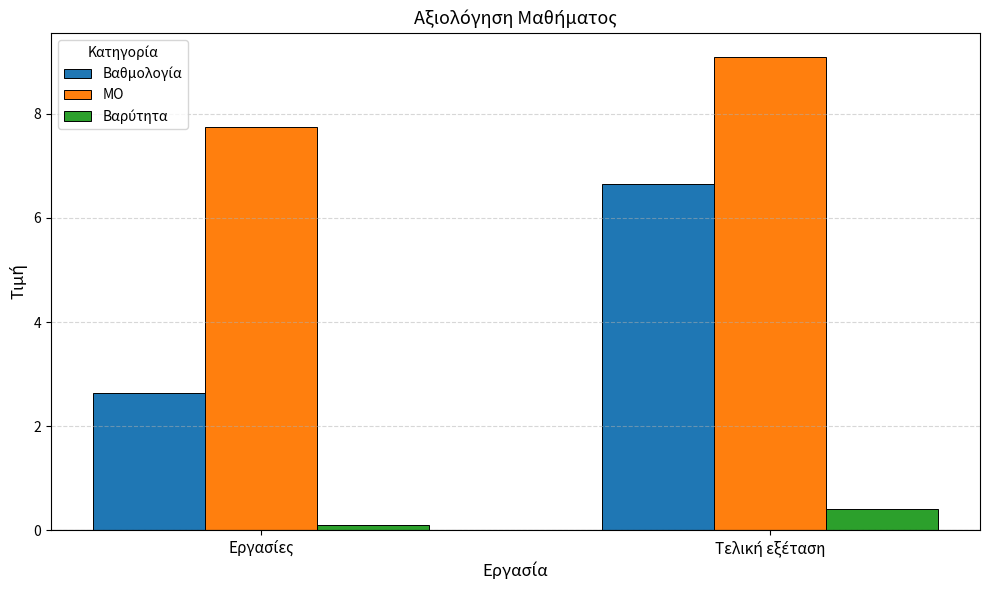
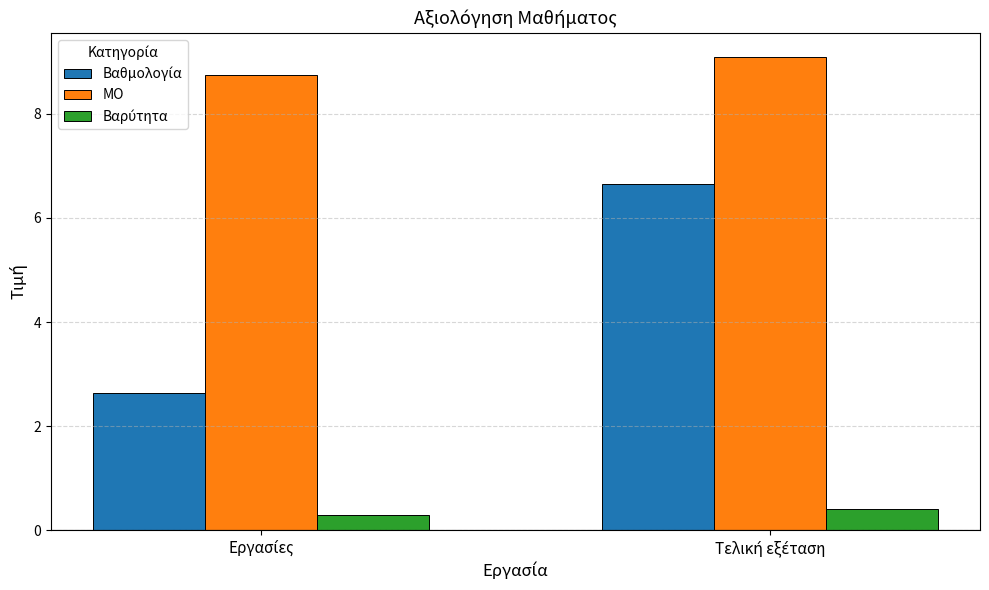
  {
    "Βαθμολογία": {
      "Εργασίες": 2.6,
      "Τελική εξέταση": 6.7
    },
    "MO": {
-     "Εργασίες": 7.8,
+     "Εργασίες": 8.8,
      "Τελική εξέταση": 9.1
    },
    "Βαρύτητα": {
-     "Εργασίες": 0.1,
+     "Εργασίες": 0.3,
      "Τελική εξέταση": 0.4
    }
  }
